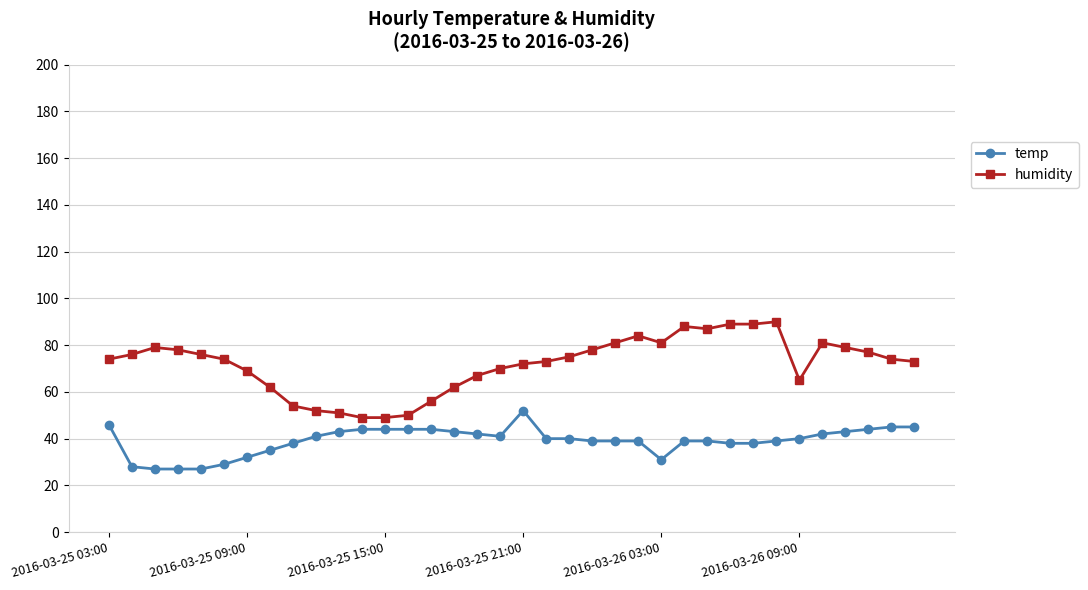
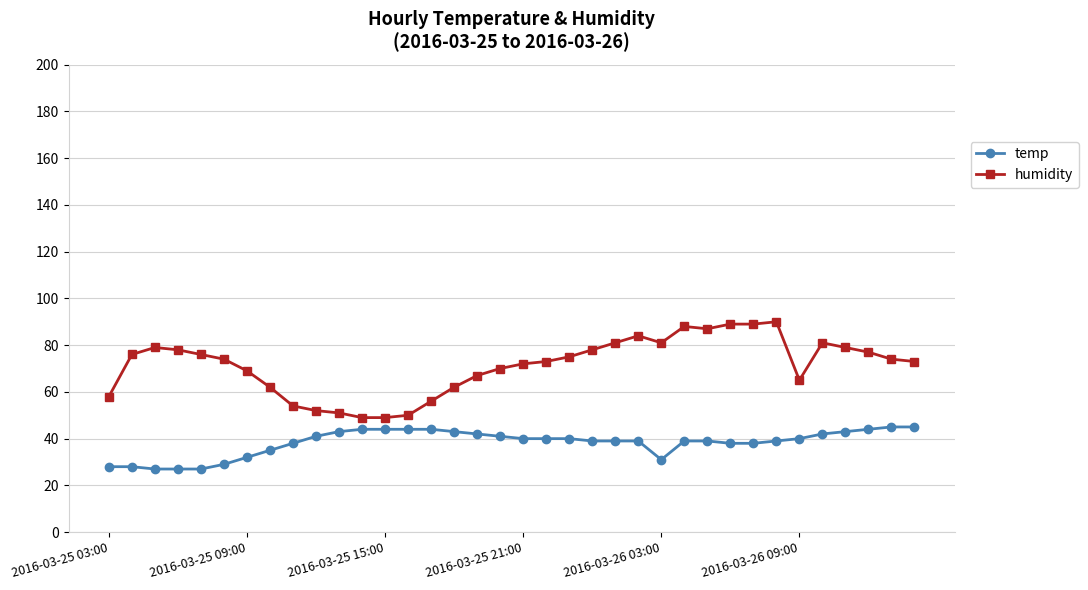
  {
    "temp": {
-     "2016-03-25 03:00": 46,
+     "2016-03-25 03:00": 28,
      "2016-03-25 09:00": 32,
      "2016-03-25 15:00": 44,
-     "2016-03-25 21:00": 52,
+     "2016-03-25 21:00": 40,
      "2016-03-26 03:00": 31,
      "2016-03-26 09:00": 40
    },
    "humidity": {
-     "2016-03-25 03:00": 74,
+     "2016-03-25 03:00": 58,
      "2016-03-25 09:00": 69,
      "2016-03-25 15:00": 49,
      "2016-03-25 21:00": 72,
      "2016-03-26 03:00": 81,
      "2016-03-26 09:00": 65
    }
  }
